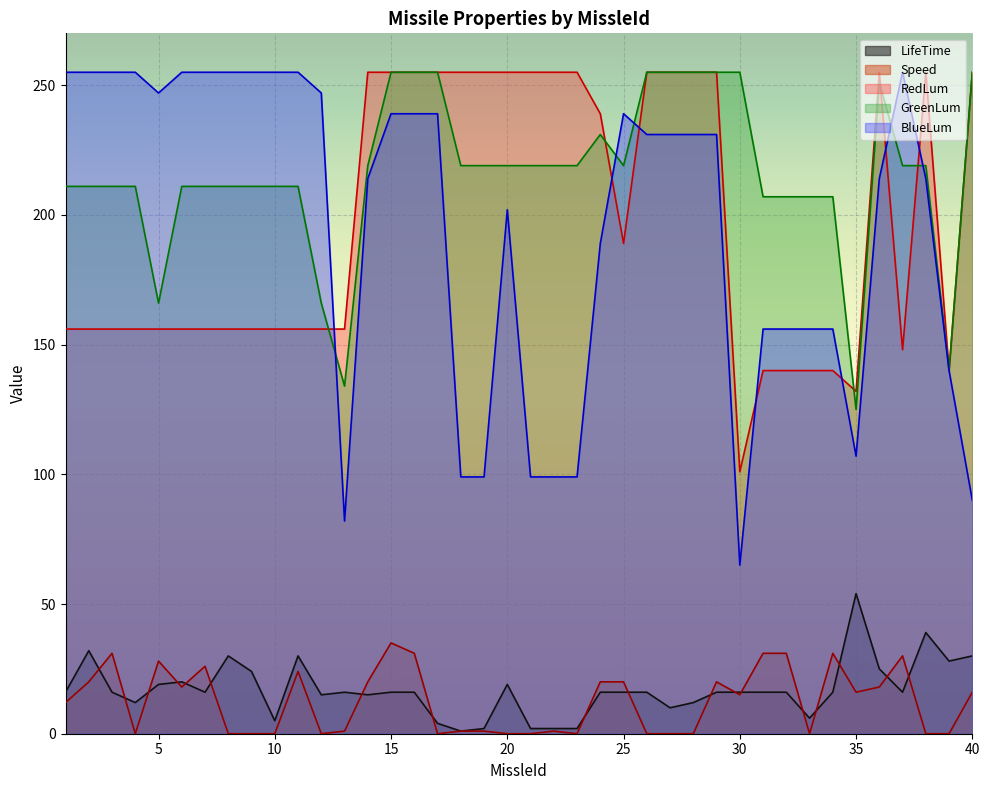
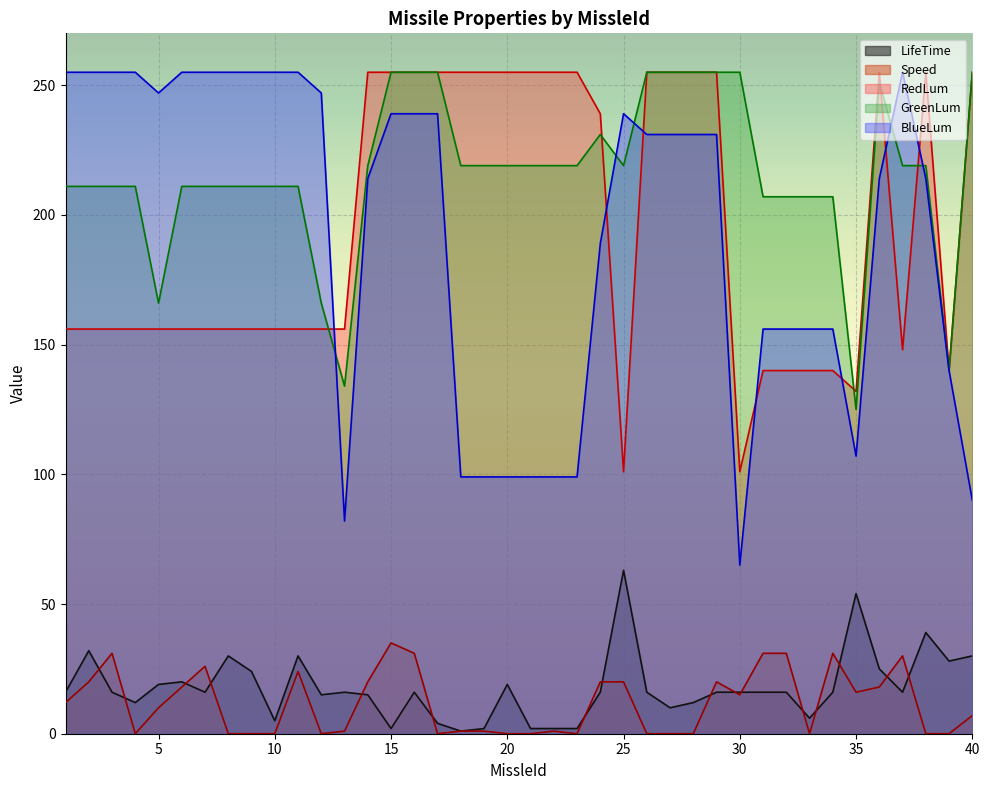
  {
    "LifeTime": {
      "5": 19,
      "10": 5,
-     "15": 16,
+     "15": 2,
      "20": 19,
-     "25": 16,
+     "25": 63,
      "30": 16,
      "35": 54,
      "40": 30
    },
    "Speed": {
-     "5": 28,
+     "5": 10,
      "10": 0,
      "15": 35,
      "20": 0,
      "25": 20,
      "30": 15,
      "35": 16,
-     "40": 16
+     "40": 7
    },
    "RedLum": {
      "5": 156,
      "10": 156,
      "20": 255,
-     "25": 189,
+     "25": 101,
      "30": 101,
      "35": 132
    },
    "GreenLum": {
      "5": 166,
      "10": 211,
      "20": 219,
      "25": 219,
      "30": 255,
      "35": 125
    },
    "BlueLum": {
      "5": 247,
      "10": 255,
      "15": 239,
-     "20": 202,
+     "20": 99,
      "25": 239,
      "30": 65,
      "35": 107,
      "40": 90
    }
  }
